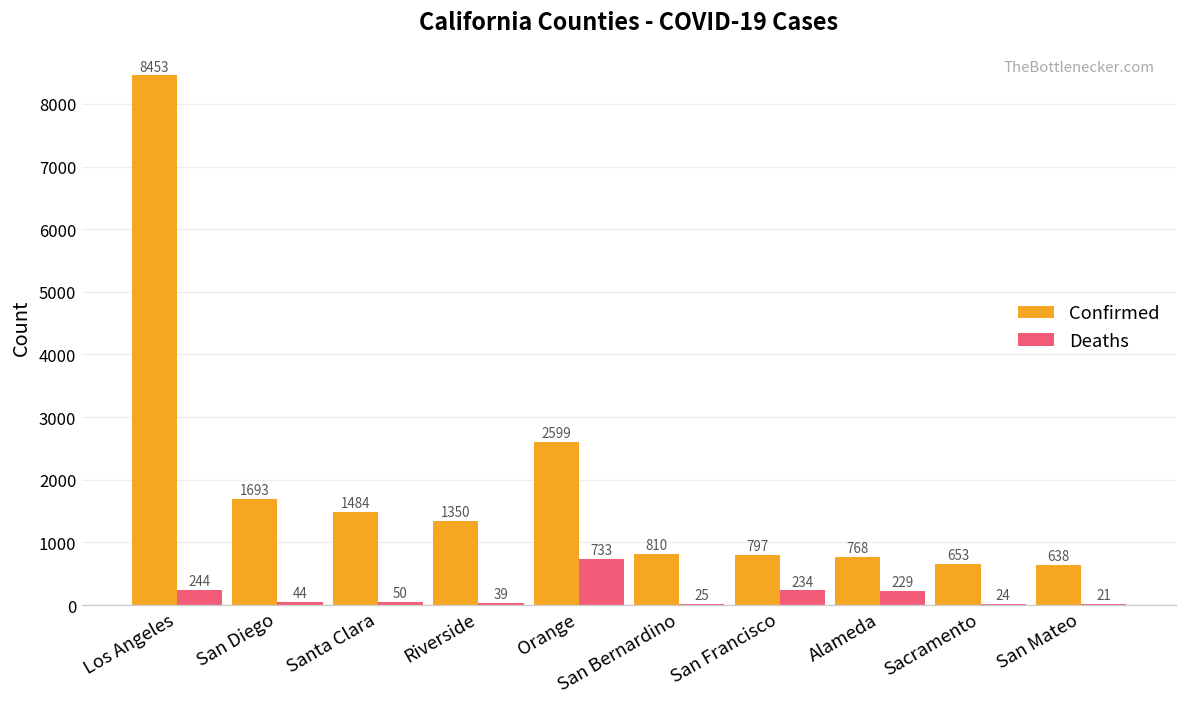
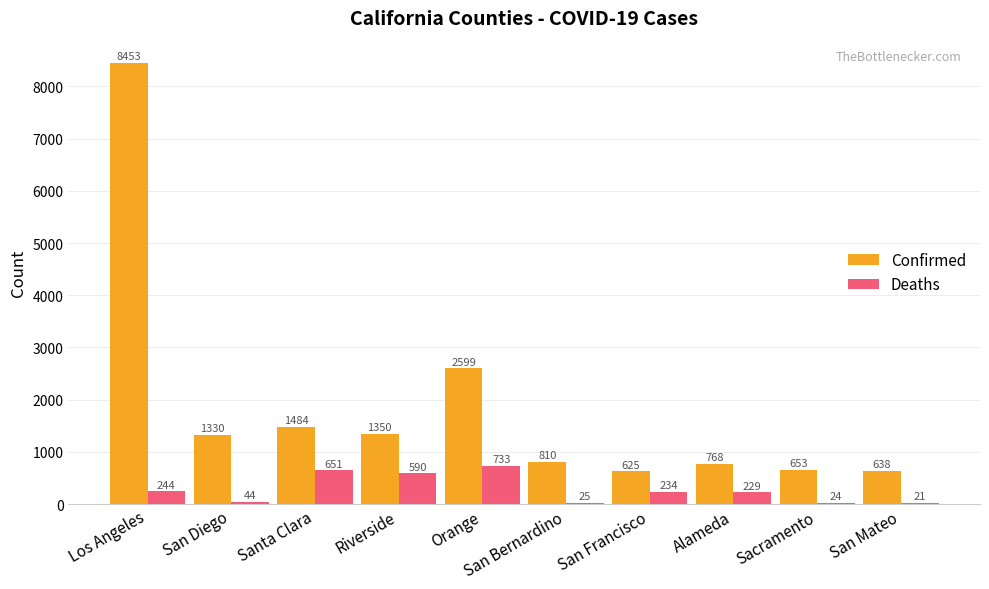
  {
    "Confirmed": {
      "Los Angeles": 8453,
-     "San Diego": 1693,
+     "San Diego": 1330,
      "Santa Clara": 1484,
      "Riverside": 1350,
      "Orange": 2599,
      "San Bernardino": 810,
-     "San Francisco": 797,
+     "San Francisco": 625,
      "Alameda": 768,
      "Sacramento": 653,
      "San Mateo": 638
    },
    "Deaths": {
      "Los Angeles": 244,
      "San Diego": 44,
-     "Santa Clara": 50,
-     "Riverside": 39,
+     "Santa Clara": 651,
+     "Riverside": 590,
      "Orange": 733,
      "San Bernardino": 25,
      "San Francisco": 234,
      "Alameda": 229,
      "Sacramento": 24,
      "San Mateo": 21
    }
  }
